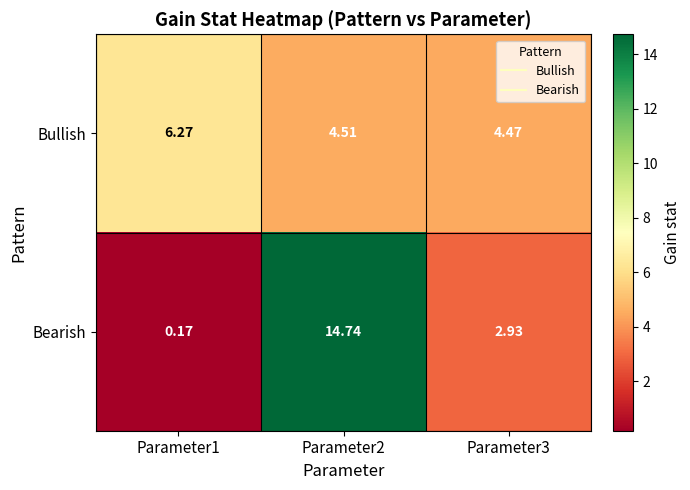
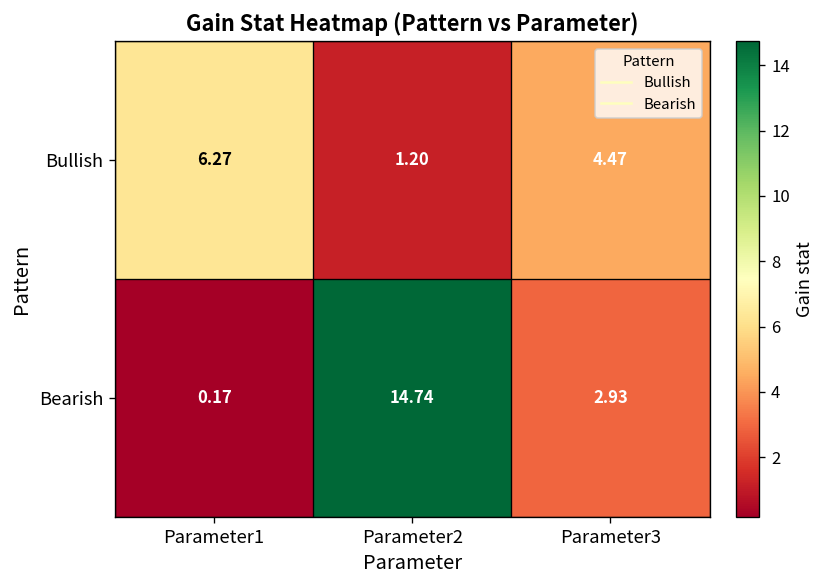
  {
    "Bullish": {
      "Parameter1": 6.27,
-     "Parameter2": 4.51,
+     "Parameter2": 1.20,
      "Parameter3": 4.47
    },
    "Bearish": {
      "Parameter1": 0.17,
      "Parameter2": 14.74,
      "Parameter3": 2.93
    }
  }
